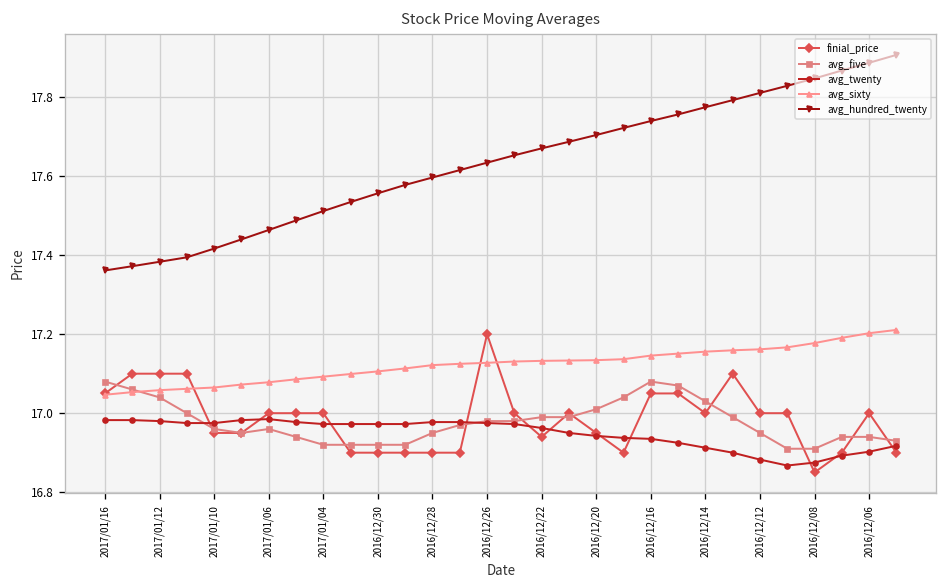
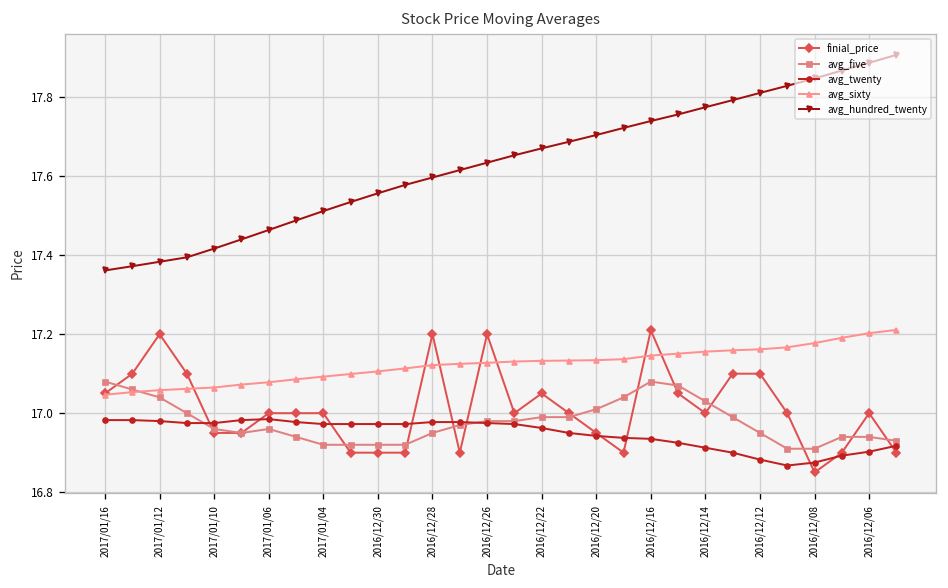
  {
    "finial_price": {
-     "2017/01/12": 17.1,
+     "2017/01/12": 17.2,
      "2017/01/10": 16.95,
      "2017/01/06": 17.00,
      "2017/01/04": 17.00,
      "2016/12/30": 16.90,
-     "2016/12/28": 16.9,
+     "2016/12/28": 17.2,
      "2016/12/26": 17.20,
-     "2016/12/22": 16.94,
-     "2016/12/16": 17.05,
+     "2016/12/22": 17.05,
+     "2016/12/16": 17.21,
      "2016/12/14": 17.00,
-     "2016/12/12": 17.0,
+     "2016/12/12": 17.1,
      "2016/12/08": 16.85,
      "2016/12/06": 17.00
    }
  }
